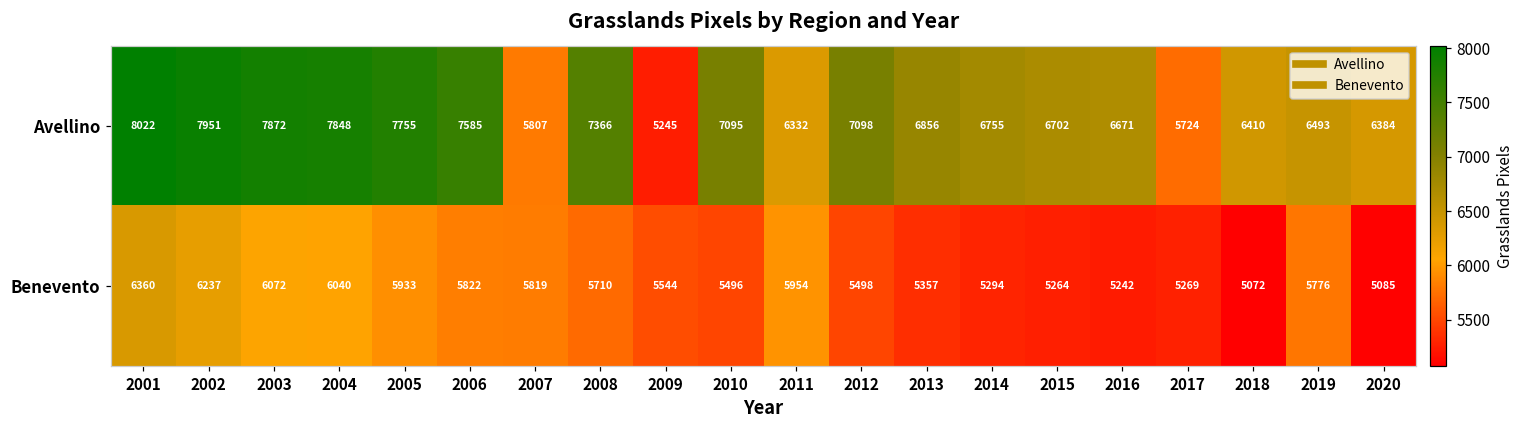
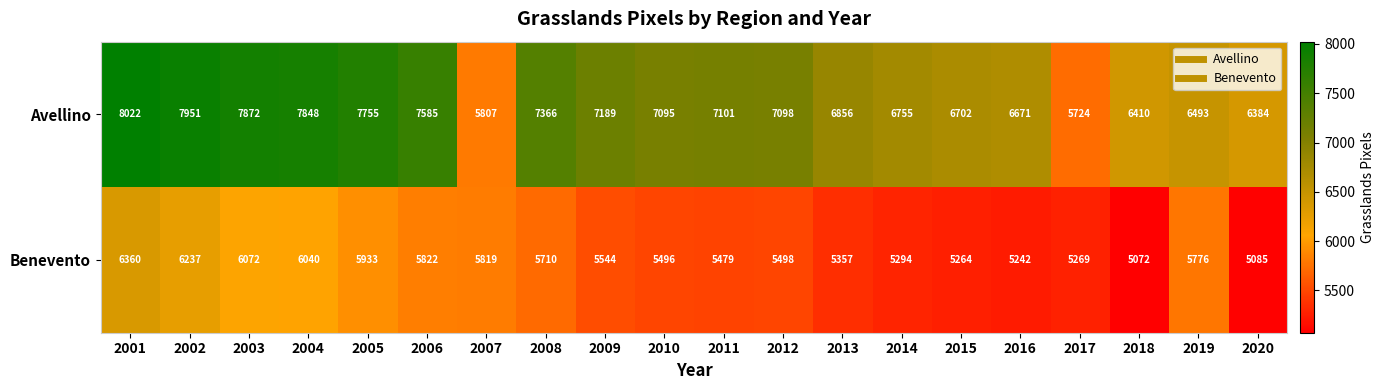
  {
    "Avellino": {
      "2001": 8022,
      "2002": 7951,
      "2003": 7872,
      "2004": 7848,
      "2005": 7755,
      "2006": 7585,
      "2007": 5807,
      "2008": 7366,
-     "2009": 5245,
+     "2009": 7189,
      "2010": 7095,
-     "2011": 6332,
+     "2011": 7101,
      "2012": 7098,
      "2013": 6856,
      "2014": 6755,
      "2015": 6702,
      "2016": 6671,
      "2017": 5724,
      "2018": 6410,
      "2019": 6493,
      "2020": 6384
    },
    "Benevento": {
      "2001": 6360,
      "2002": 6237,
      "2003": 6072,
      "2004": 6040,
      "2005": 5933,
      "2006": 5822,
      "2007": 5819,
      "2008": 5710,
      "2009": 5544,
      "2010": 5496,
-     "2011": 5954,
+     "2011": 5479,
      "2012": 5498,
      "2013": 5357,
      "2014": 5294,
      "2015": 5264,
      "2016": 5242,
      "2017": 5269,
      "2018": 5072,
      "2019": 5776,
      "2020": 5085
    }
  }
